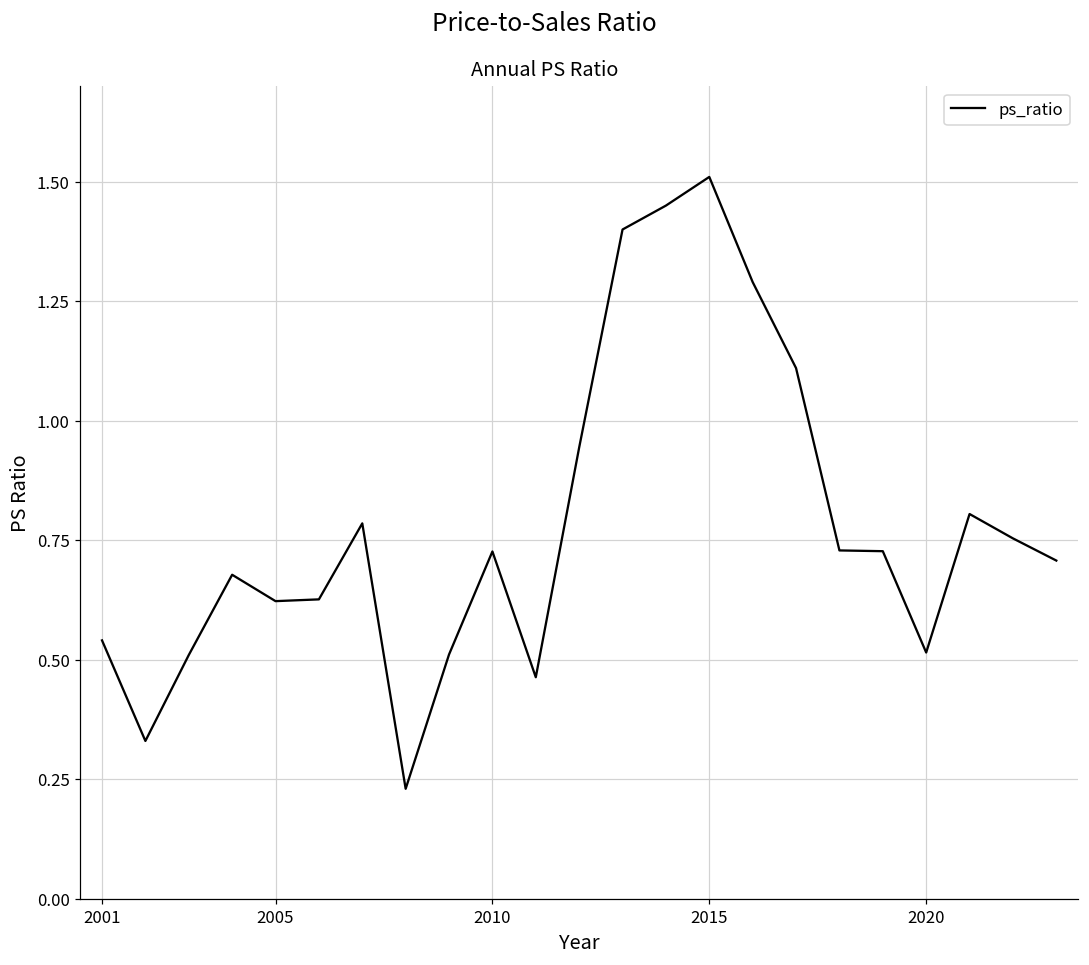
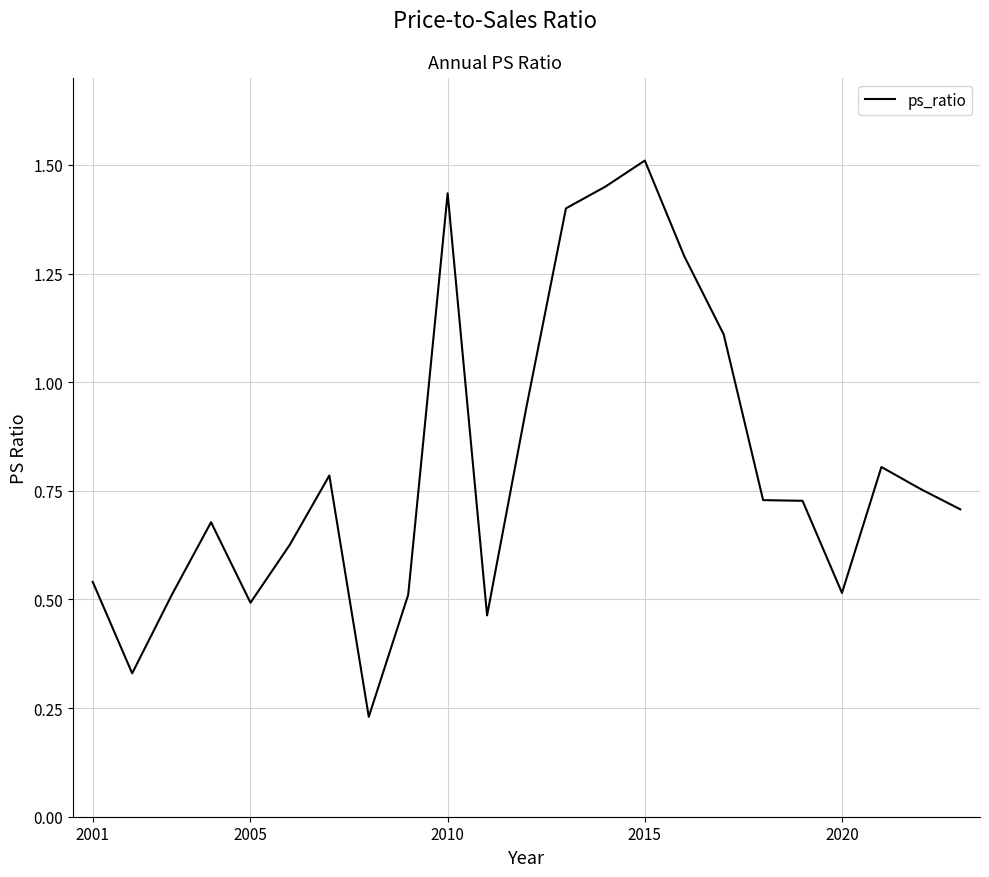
  {
    "2001": 0.54,
-   "2005": 0.62,
-   "2010": 0.73,
+   "2005": 0.49,
+   "2010": 1.43,
    "2015": 1.51,
    "2020": 0.52
  }
